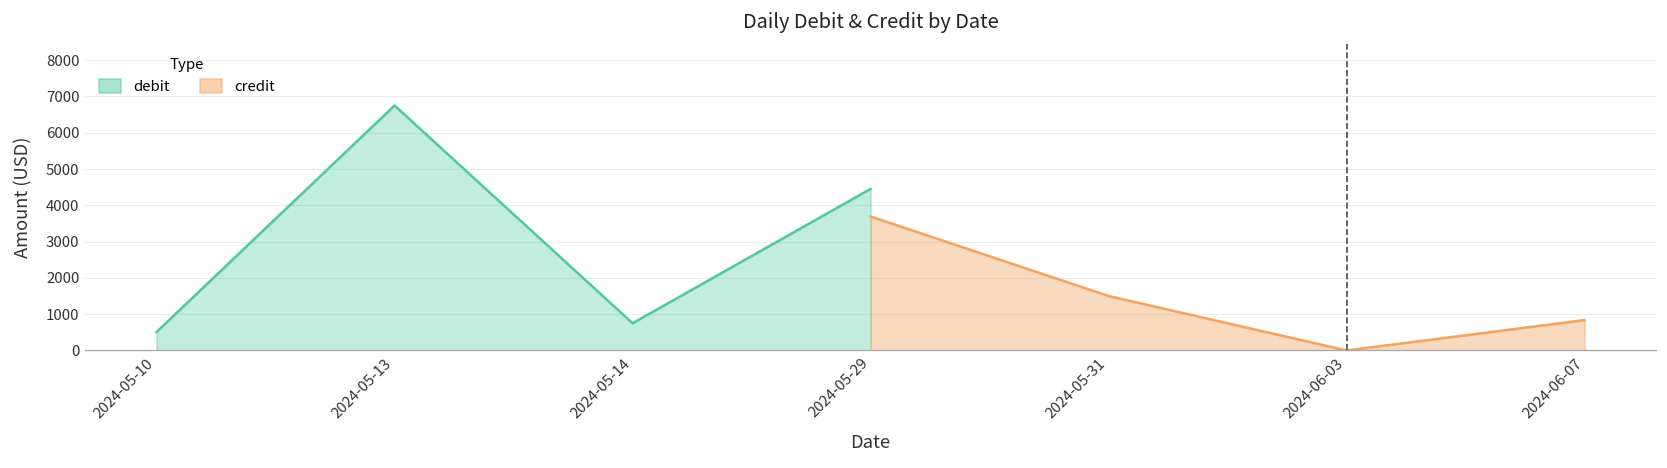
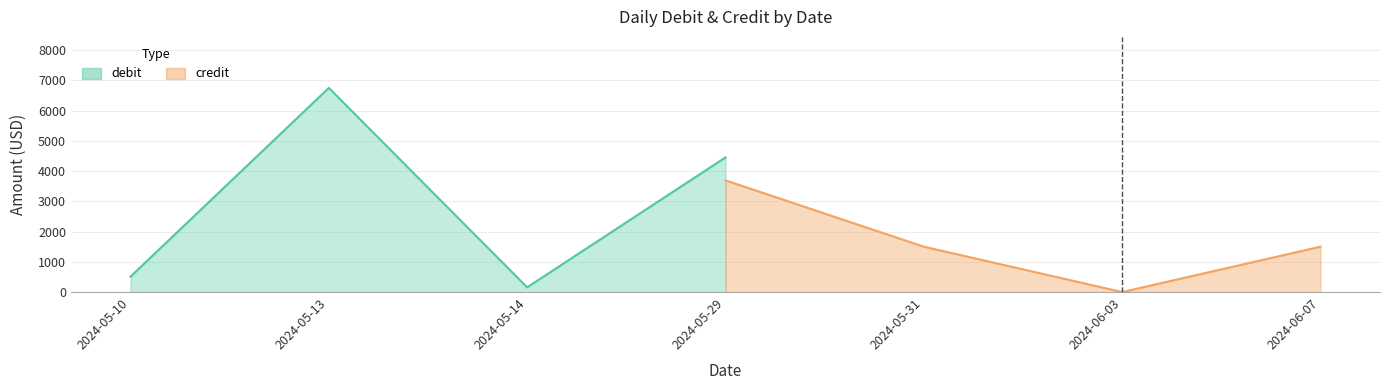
  {
    "debit": {
      "2024-05-10": 500,
      "2024-05-13": 6800,
-     "2024-05-14": 800,
+     "2024-05-14": 200,
      "2024-05-29": 4500
    },
    "credit": {
      "2024-05-29": 3700,
      "2024-05-31": 1500,
      "2024-06-03": 0,
-     "2024-06-07": 800
+     "2024-06-07": 1500
    }
  }
